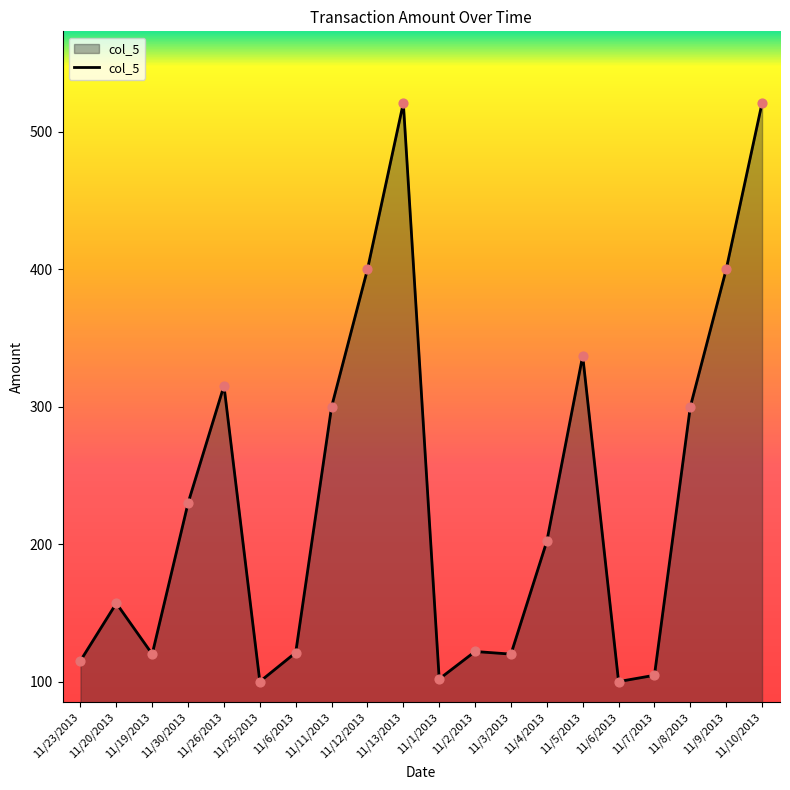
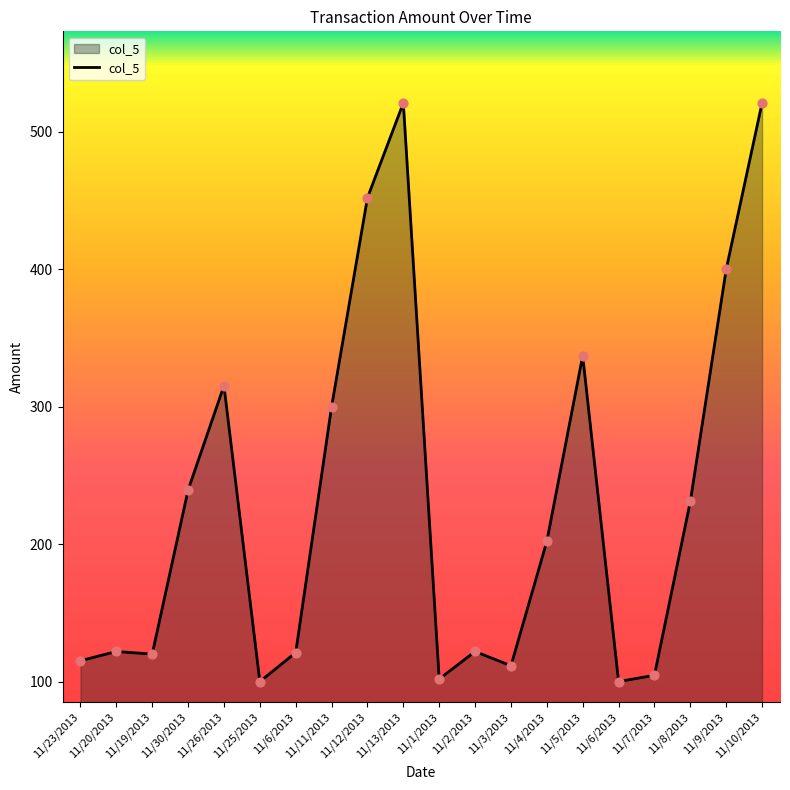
  {
    "11/23/2013": 115,
-   "11/20/2013": 157,
+   "11/20/2013": 122,
    "11/19/2013": 120,
-   "11/30/2013": 230,
+   "11/30/2013": 239,
    "11/26/2013": 315,
    "11/25/2013": 100,
    "11/11/2013": 300,
-   "11/12/2013": 400,
+   "11/12/2013": 452,
    "11/13/2013": 521,
    "11/1/2013": 102,
    "11/2/2013": 122,
-   "11/3/2013": 120,
+   "11/3/2013": 112,
    "11/4/2013": 202,
    "11/5/2013": 337,
    "11/7/2013": 105,
-   "11/8/2013": 300,
+   "11/8/2013": 231,
    "11/9/2013": 400,
    "11/10/2013": 521
  }
